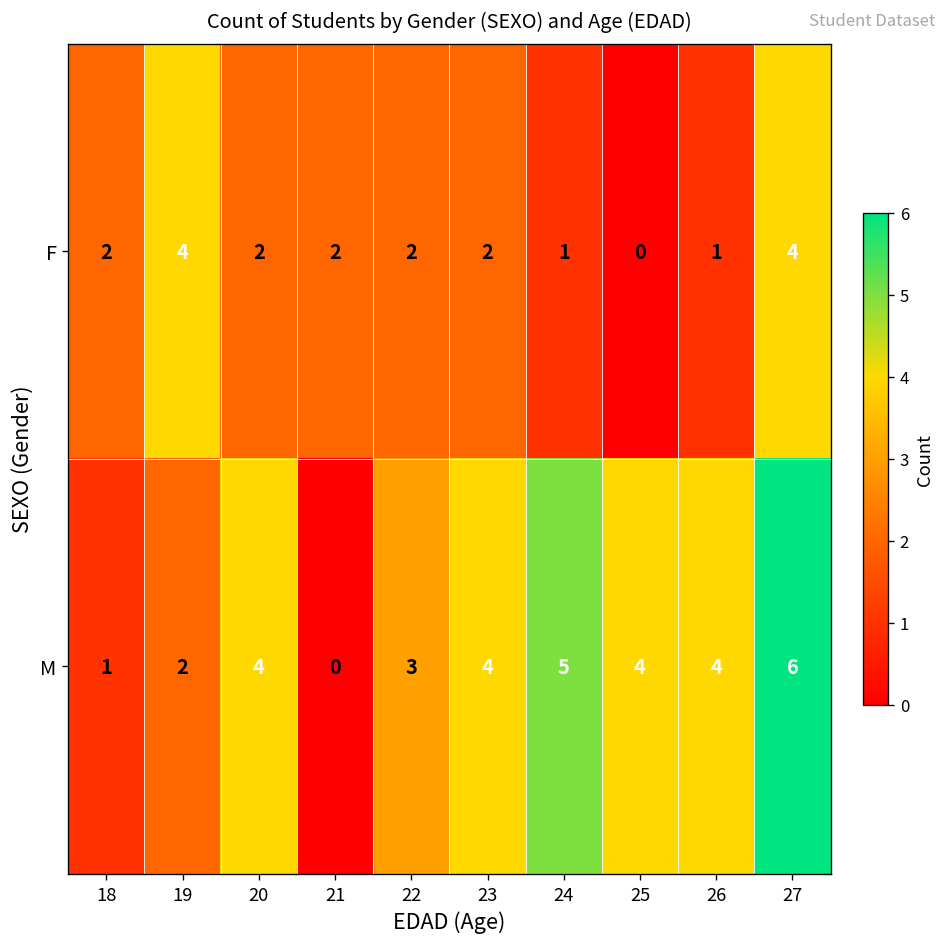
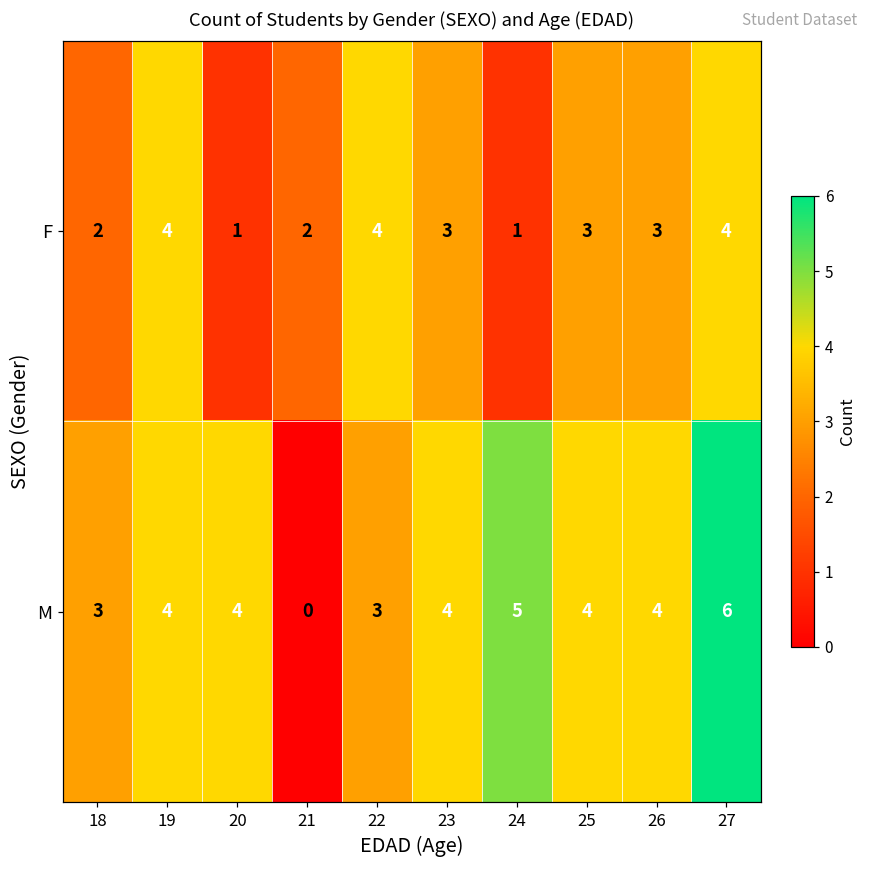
  {
    "F": {
      "18": 2,
      "19": 4,
-     "20": 2,
+     "20": 1,
      "21": 2,
-     "22": 2,
-     "23": 2,
+     "22": 4,
+     "23": 3,
      "24": 1,
-     "25": 0,
-     "26": 1,
+     "25": 3,
+     "26": 3,
      "27": 4
    },
    "M": {
-     "18": 1,
-     "19": 2,
+     "18": 3,
+     "19": 4,
      "20": 4,
      "21": 0,
      "22": 3,
      "23": 4,
      "24": 5,
      "25": 4,
      "26": 4,
      "27": 6
    }
  }
